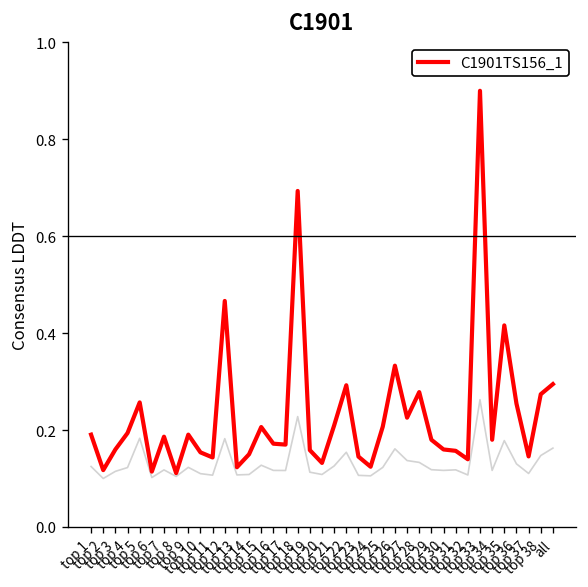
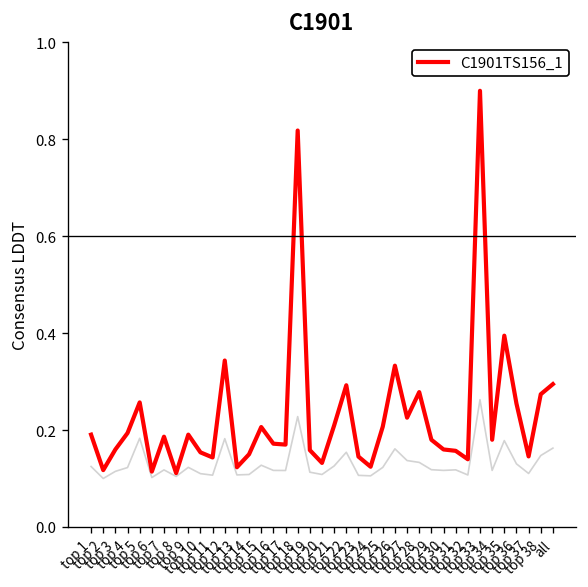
  {
    "C1901TS156_1": {
      "top 1": 0.19,
      "top 2": 0.12,
      "top 3": 0.16,
      "top 4": 0.19,
      "top 5": 0.26,
      "top 6": 0.11,
      "top 7": 0.19,
      "top 8": 0.11,
      "top 9": 0.19,
      "top 10": 0.15,
      "top 11": 0.14,
-     "top 12": 0.47,
+     "top 12": 0.34,
      "top 13": 0.12,
      "top 14": 0.15,
      "top 15": 0.21,
      "top 16": 0.17,
      "top 17": 0.17,
-     "top 18": 0.69,
+     "top 18": 0.82,
      "top 19": 0.16,
      "top 20": 0.13,
      "top 21": 0.21,
      "top 22": 0.29,
      "top 23": 0.15,
      "top 24": 0.12,
      "top 25": 0.21,
      "top 26": 0.33,
      "top 27": 0.23,
      "top 28": 0.28,
      "top 29": 0.18,
      "top 30": 0.16,
      "top 31": 0.16,
      "top 32": 0.14,
      "top 33": 0.90,
      "top 34": 0.18,
-     "top 35": 0.42,
+     "top 35": 0.39,
      "top 36": 0.25,
      "top 37": 0.15,
      "top 38": 0.27,
      "all": 0.29
    }
  }
